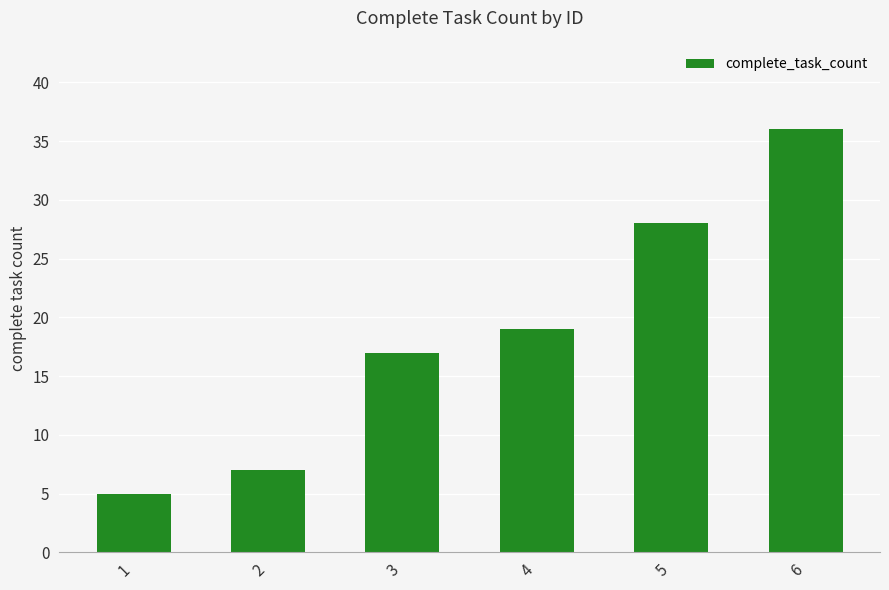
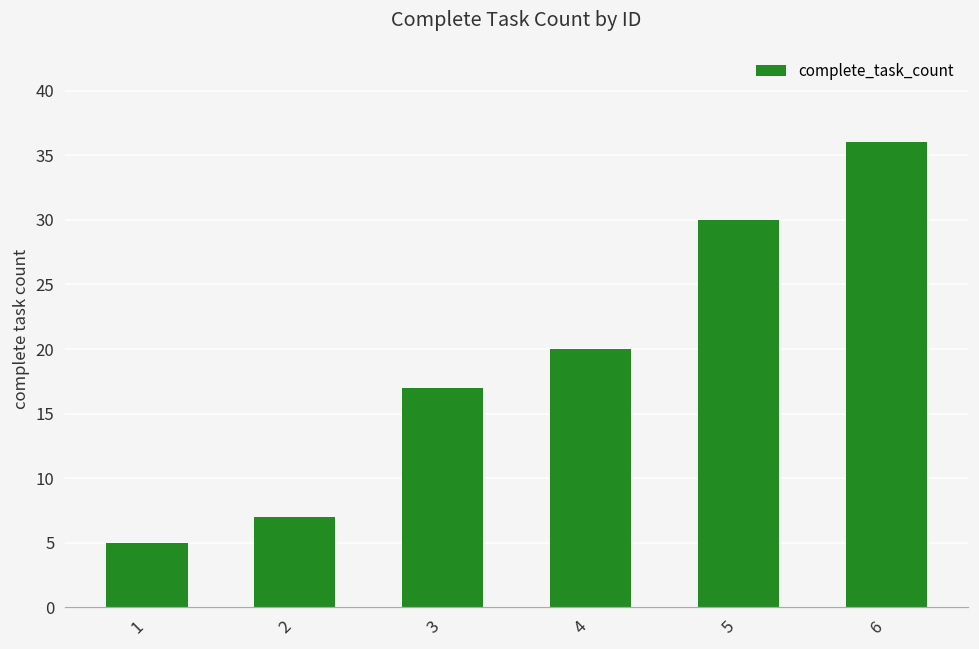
  {
    "1": 5,
    "2": 7,
    "3": 17,
-   "4": 19,
-   "5": 28,
+   "4": 20,
+   "5": 30,
    "6": 36
  }
